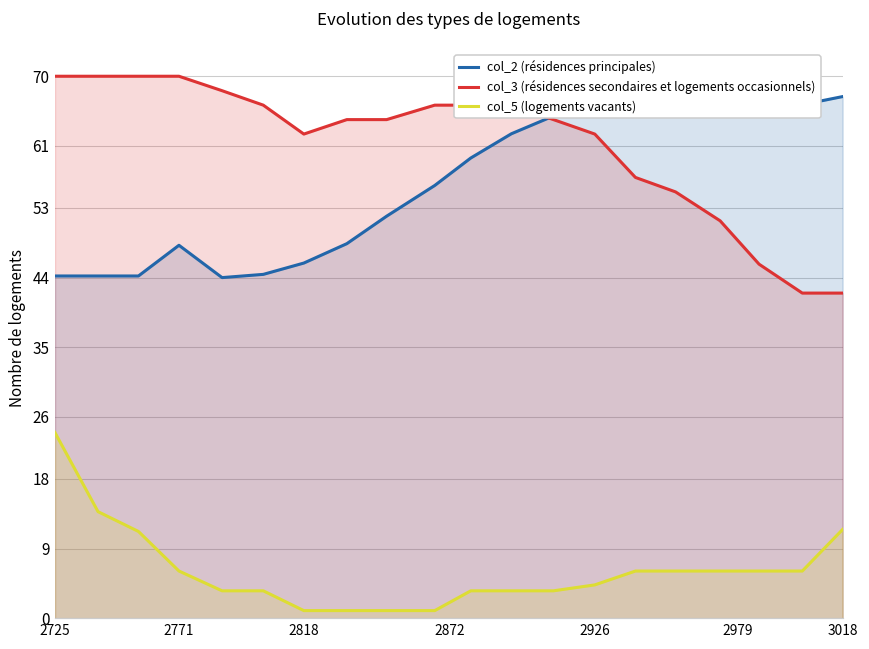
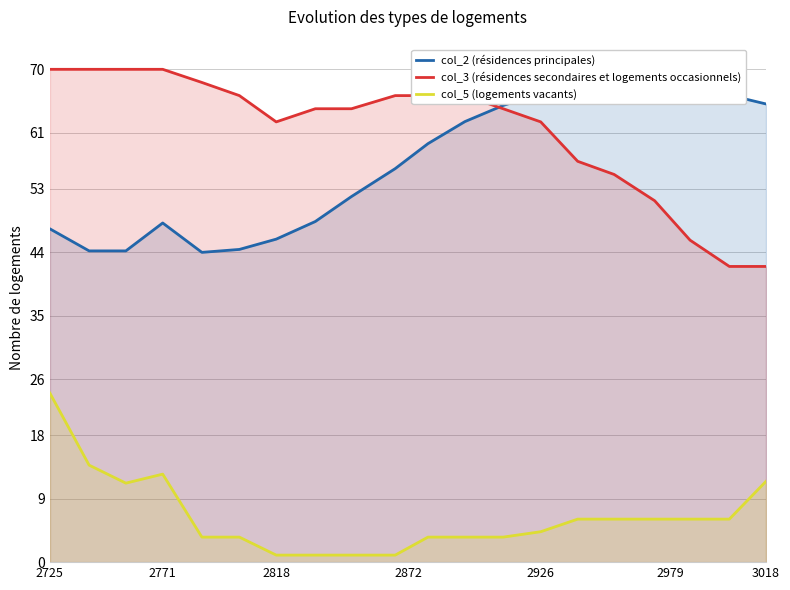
  {
    "col_2 (résidences principales)": {
-     "2725": 44,
+     "2725": 47,
      "2771": 48,
      "2818": 46,
-     "3018": 67
+     "3018": 65
    },
    "col_3 (résidences secondaires et logements occasionnels)": {
      "2725": 70,
      "2771": 70,
      "2818": 63,
      "2926": 63,
      "3018": 42
    },
    "col_5 (logements vacants)": {
      "2725": 24,
-     "2771": 6,
+     "2771": 13,
      "2818": 1,
      "2926": 4,
      "3018": 11
    }
  }
